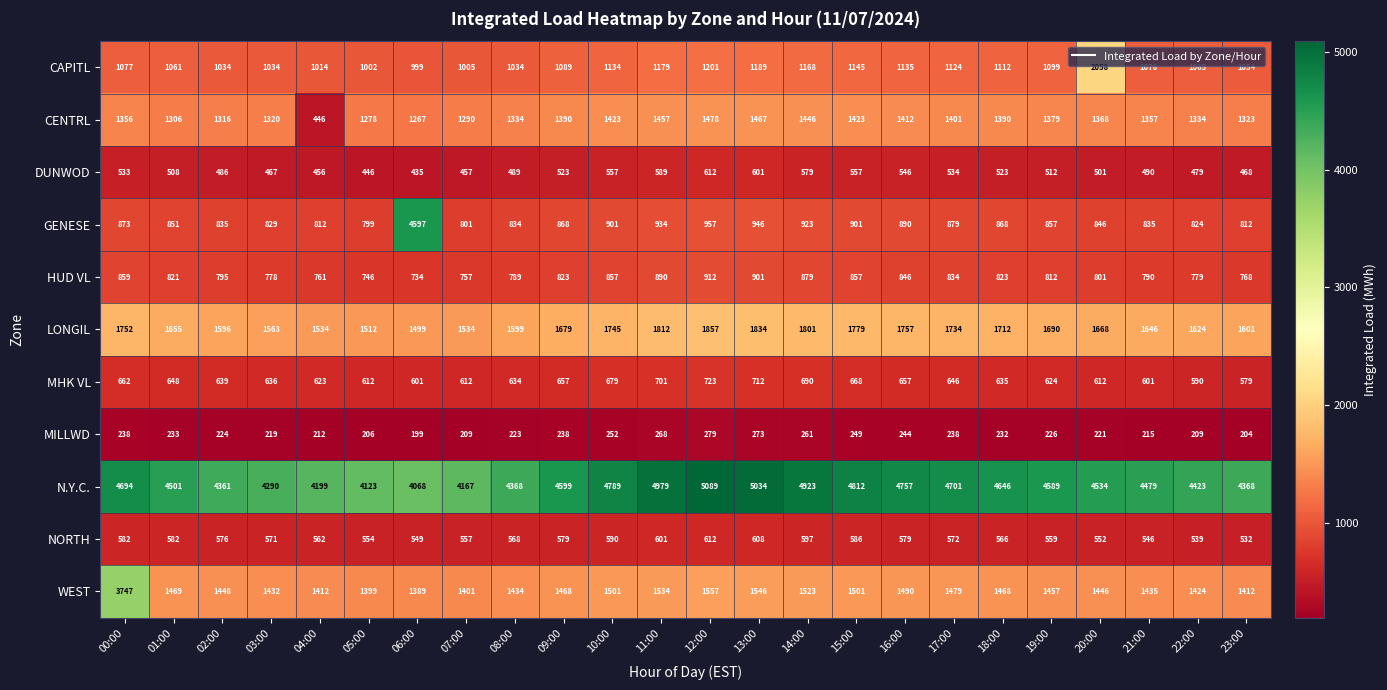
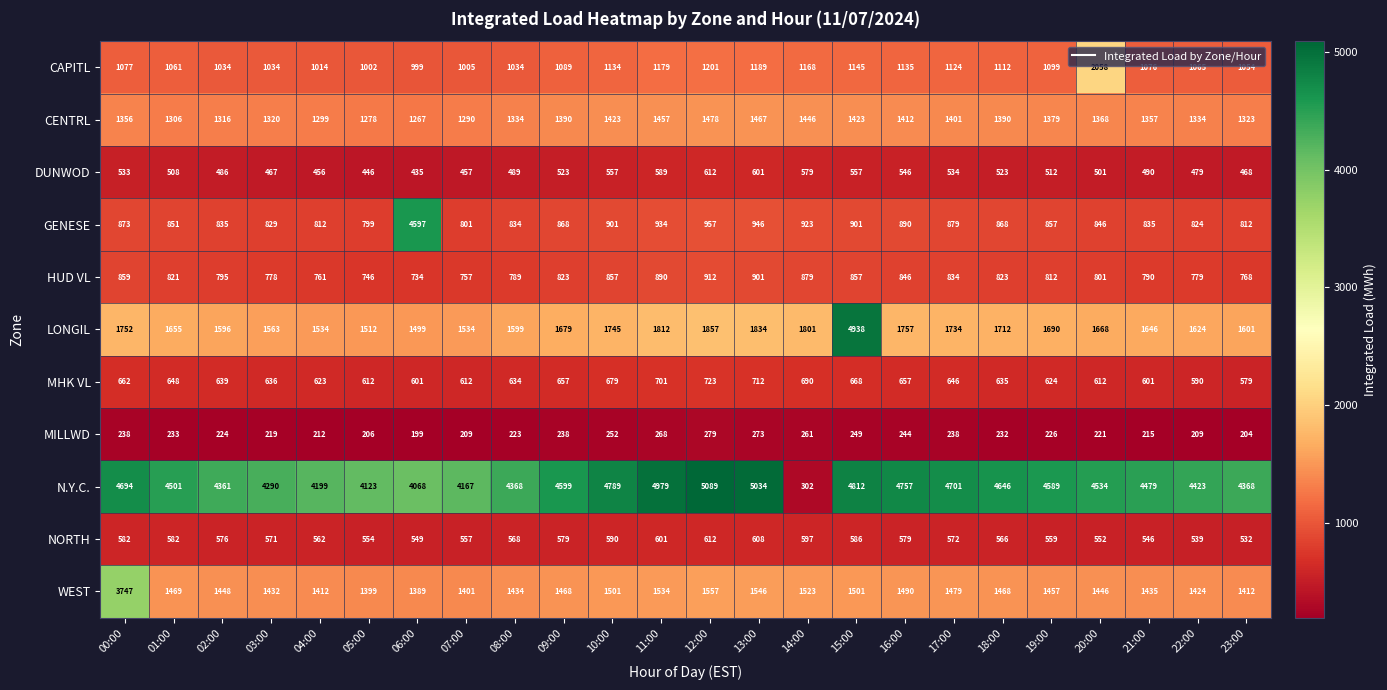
  {
    "CENTRL": {
      "00:00": 1356,
      "01:00": 1306,
      "02:00": 1316,
      "03:00": 1320,
-     "04:00": 446,
+     "04:00": 1299,
      "05:00": 1278,
      "06:00": 1267,
      "07:00": 1290,
      "08:00": 1334,
      "09:00": 1390,
      "10:00": 1423,
      "11:00": 1457,
      "12:00": 1478,
      "13:00": 1467,
      "14:00": 1446,
      "15:00": 1423,
      "16:00": 1412,
      "17:00": 1401,
      "18:00": 1390,
      "19:00": 1379,
      "20:00": 1368,
      "21:00": 1357,
      "22:00": 1334,
      "23:00": 1323
    },
    "LONGIL": {
      "00:00": 1752,
      "01:00": 1655,
      "02:00": 1596,
      "03:00": 1563,
      "04:00": 1534,
      "05:00": 1512,
      "06:00": 1499,
      "07:00": 1534,
      "08:00": 1599,
      "09:00": 1679,
      "10:00": 1745,
      "11:00": 1812,
      "12:00": 1857,
      "13:00": 1834,
      "14:00": 1801,
-     "15:00": 1779,
+     "15:00": 4938,
      "16:00": 1757,
      "17:00": 1734,
      "18:00": 1712,
      "19:00": 1690,
      "20:00": 1668,
      "21:00": 1646,
      "22:00": 1624,
      "23:00": 1601
    },
    "N.Y.C.": {
      "00:00": 4694,
      "01:00": 4501,
      "02:00": 4361,
      "03:00": 4290,
      "04:00": 4199,
      "05:00": 4123,
      "06:00": 4068,
      "07:00": 4167,
      "08:00": 4368,
      "09:00": 4599,
      "10:00": 4789,
      "11:00": 4979,
      "12:00": 5089,
      "13:00": 5034,
-     "14:00": 4923,
+     "14:00": 302,
      "15:00": 4812,
      "16:00": 4757,
      "17:00": 4701,
      "18:00": 4646,
      "19:00": 4589,
      "20:00": 4534,
      "21:00": 4479,
      "22:00": 4423,
      "23:00": 4368
    }
  }
